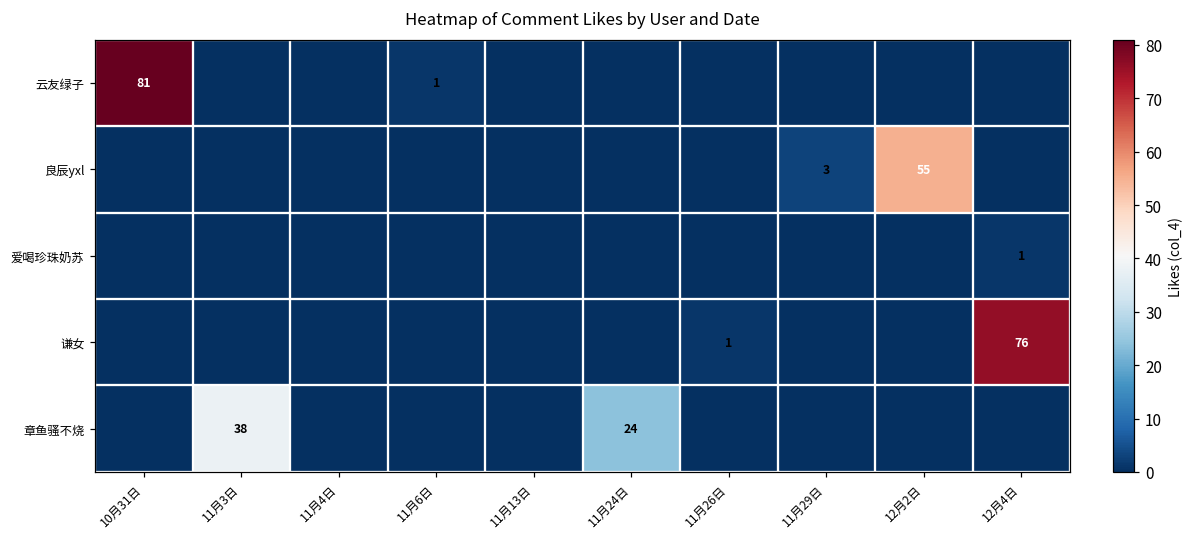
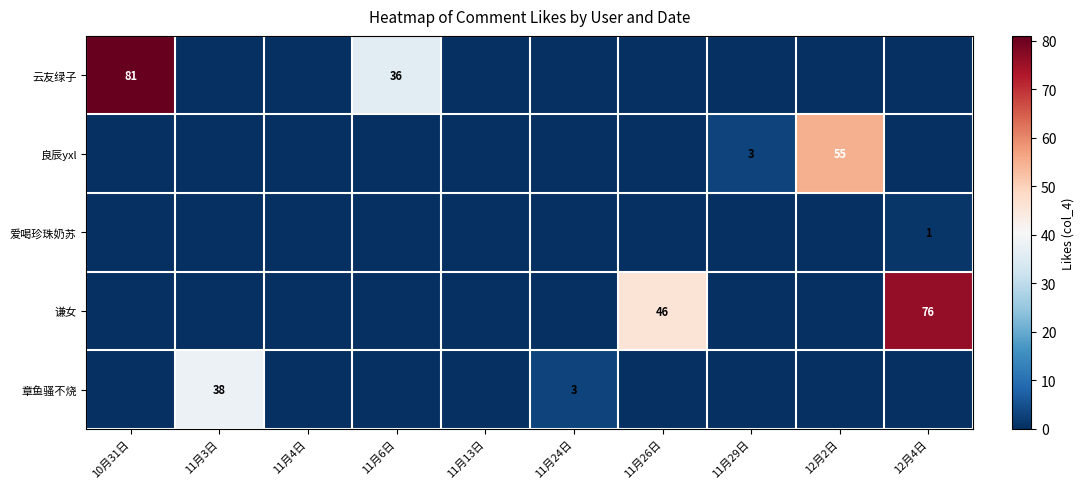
  {
    "云友绿子": {
      "10月31日": 81,
-     "11月6日": 1
+     "11月6日": 36
    },
    "良辰yxl": {
      "11月29日": 3,
      "12月2日": 55
    },
    "爱喝珍珠奶苏": {
      "12月4日": 1
    },
    "谦女": {
-     "11月26日": 1,
+     "11月26日": 46,
      "12月4日": 76
    },
    "章鱼骚不烧": {
      "11月3日": 38,
-     "11月24日": 24
+     "11月24日": 3
    }
  }
